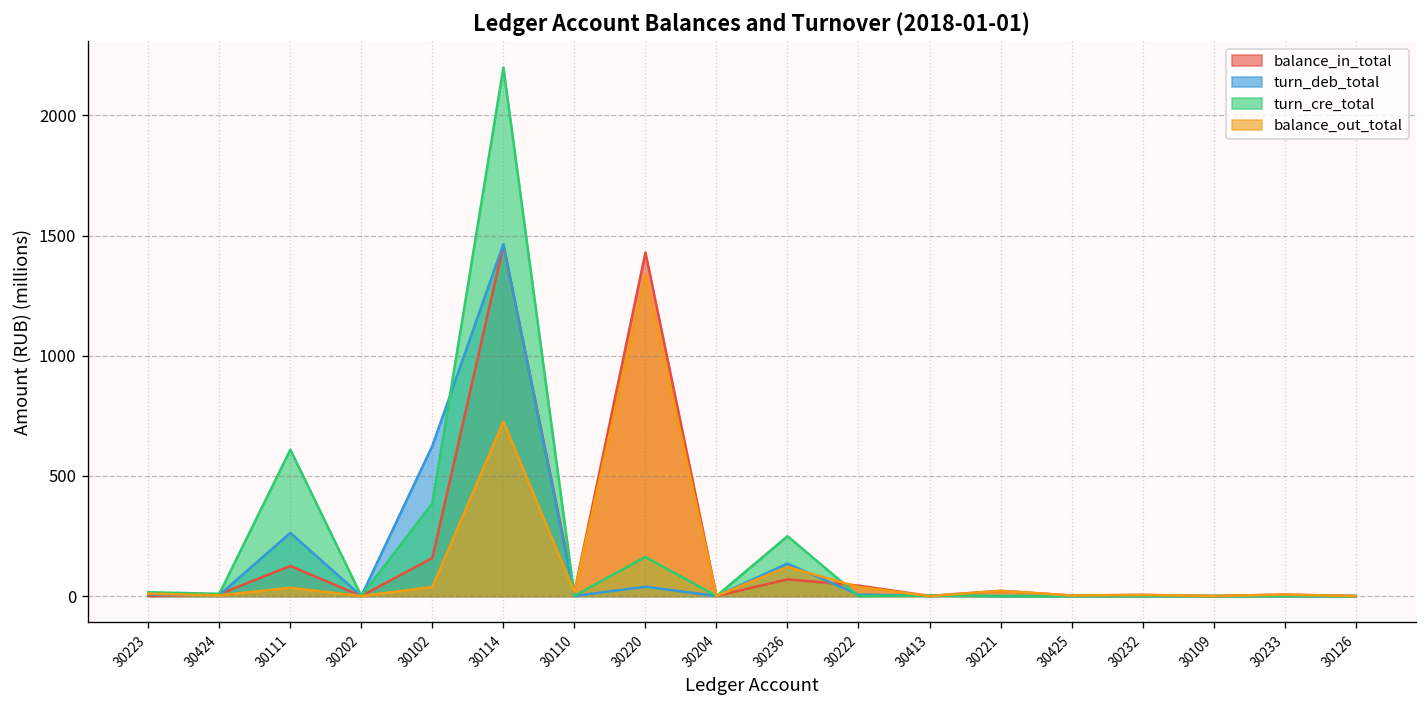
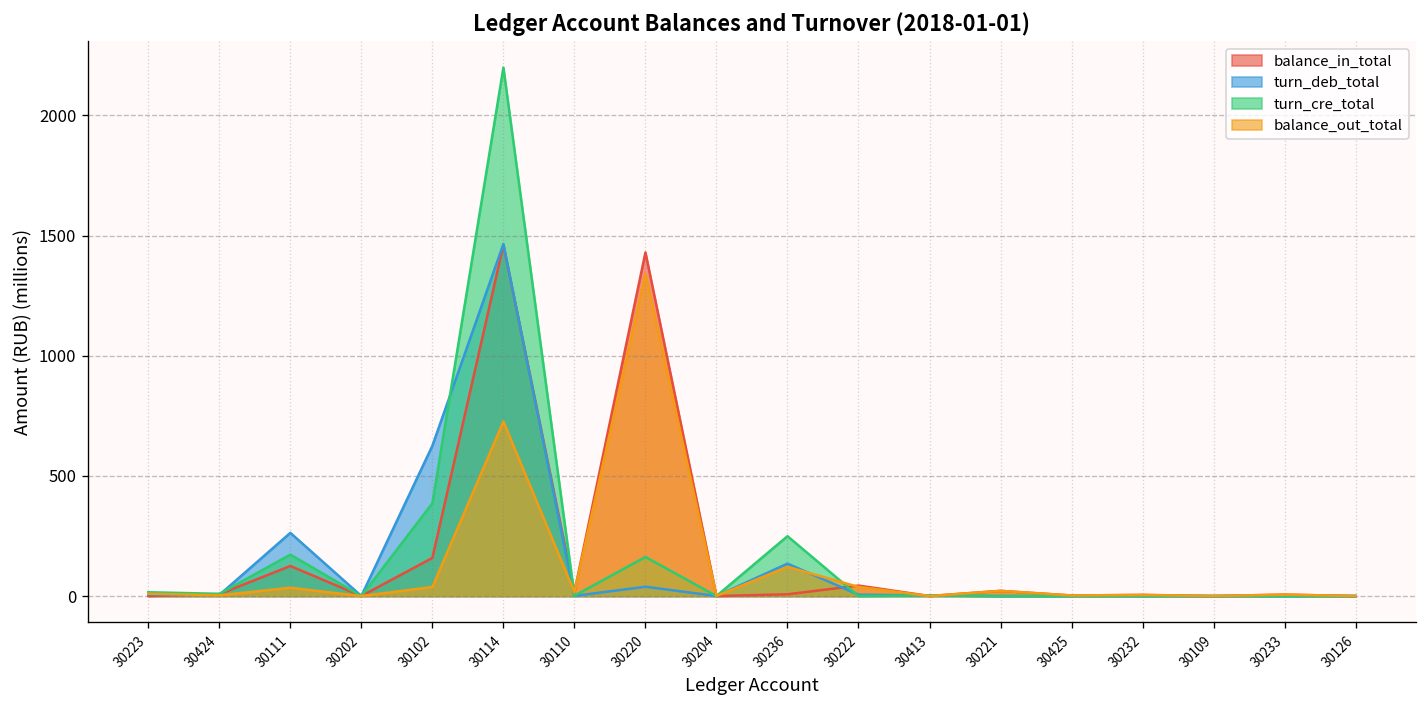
  {
    "balance_in_total": {
      "30111": 130,
      "30102": 160,
      "30220": 1430,
-     "30236": 70
+     "30236": 10
    },
    "turn_deb_total": {
      "30111": 260,
      "30102": 630,
      "30220": 40,
      "30236": 130
    },
    "turn_cre_total": {
-     "30111": 610,
+     "30111": 170,
      "30102": 390,
      "30114": 2200,
      "30220": 160,
      "30236": 250
    },
    "balance_out_total": {
      "30111": 30,
      "30102": 40,
      "30114": 730,
      "30220": 1340,
      "30236": 120
    }
  }
